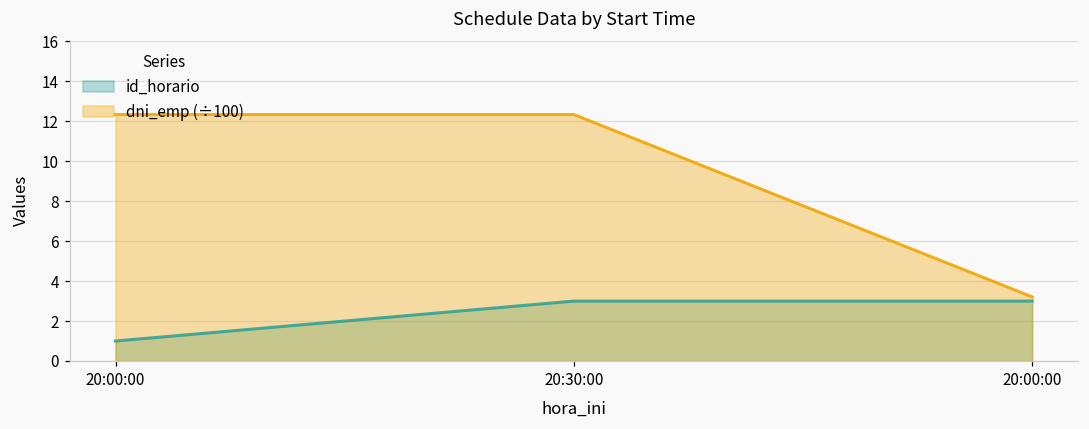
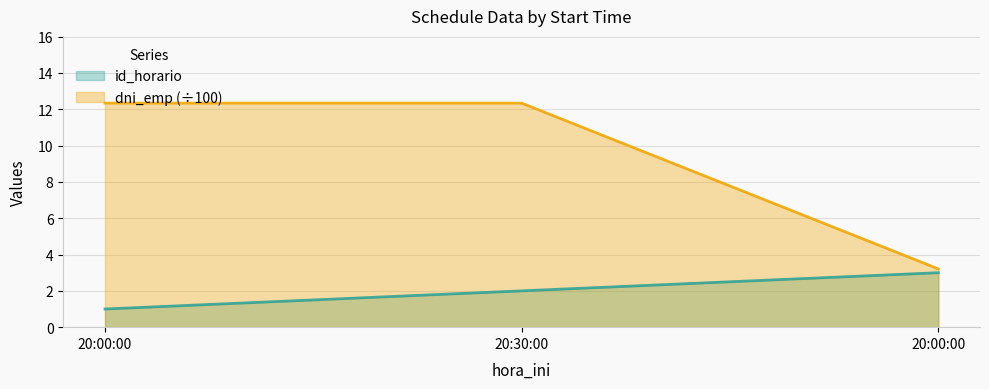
  {
    "id_horario": {
-     "20:30:00": 3
+     "20:30:00": 2
    },
    "dni_emp (÷100)": {
      "20:30:00": 12.3
    }
  }
